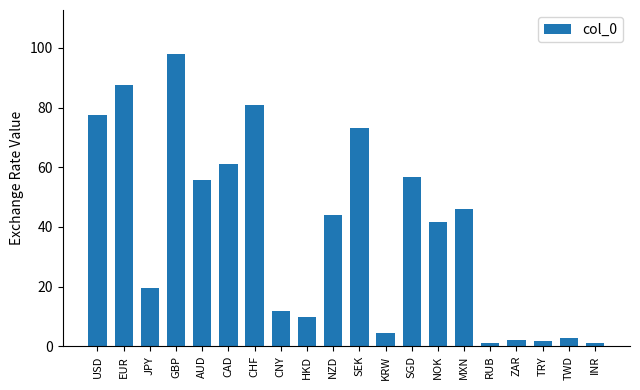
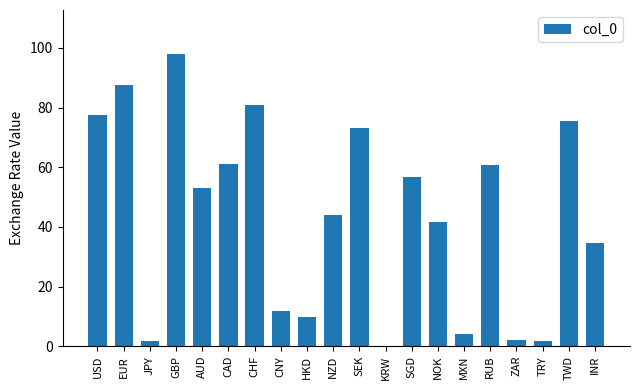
  {
    "USD": 78,
    "EUR": 88,
-   "JPY": 19,
+   "JPY": 2,
    "GBP": 98,
-   "AUD": 56,
+   "AUD": 53,
    "CAD": 61,
    "CHF": 81,
    "CNY": 12,
    "HKD": 10,
    "NZD": 44,
    "SEK": 73,
-   "KRW": 5,
+   "KRW": 0,
    "SGD": 57,
    "NOK": 42,
-   "MXN": 46,
-   "RUB": 1,
+   "MXN": 4,
+   "RUB": 61,
    "ZAR": 2,
    "TRY": 2,
-   "TWD": 3,
-   "INR": 1
+   "TWD": 76,
+   "INR": 35
  }
